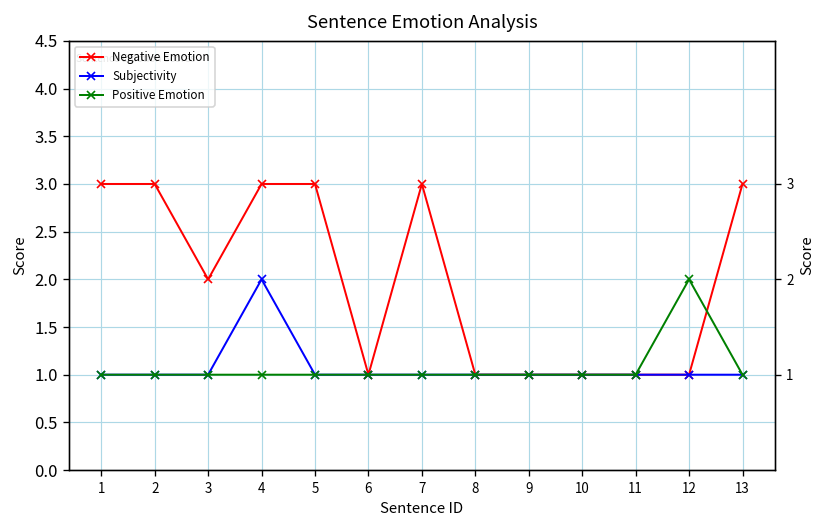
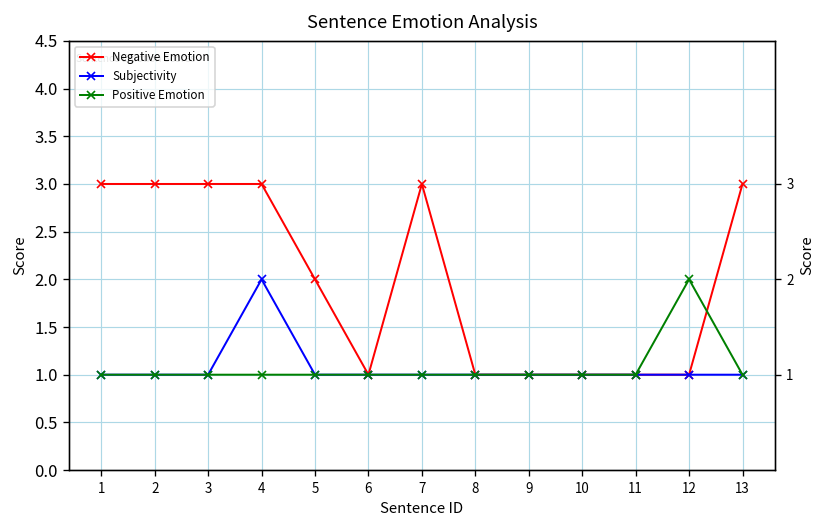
  {
    "Negative Emotion": {
      "1": 3,
      "2": 3,
-     "3": 2,
+     "3": 3,
      "4": 3,
-     "5": 3,
+     "5": 2,
      "7": 3,
      "13": 3
    },
    "Subjectivity": {
      "4": 2
    },
    "Positive Emotion": {
      "4": 1,
      "12": 2
    }
  }
